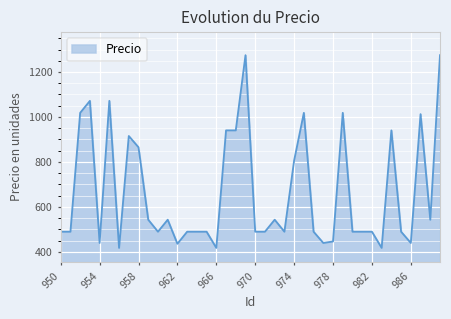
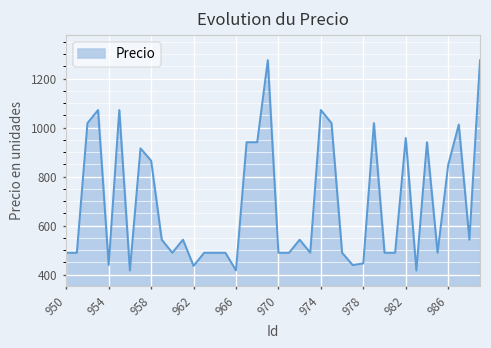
  {
    "950": 490,
    "954": 440,
    "958": 860,
    "962": 440,
    "966": 420,
    "970": 490,
-   "974": 810,
+   "974": 1070,
    "978": 450,
-   "982": 490,
-   "986": 440
+   "982": 960,
+   "986": 850
  }
